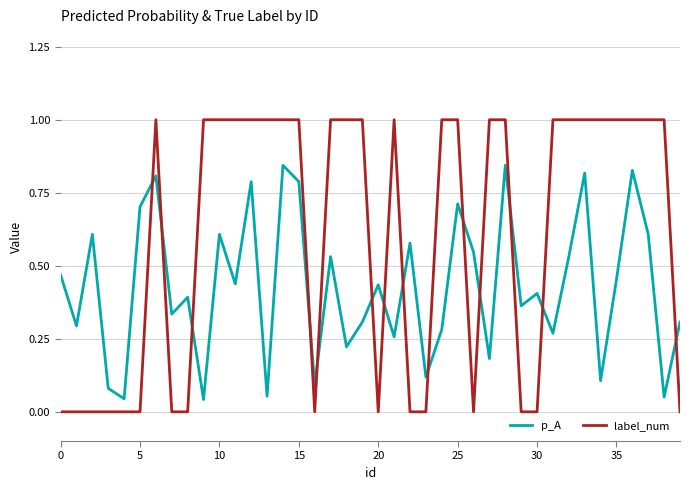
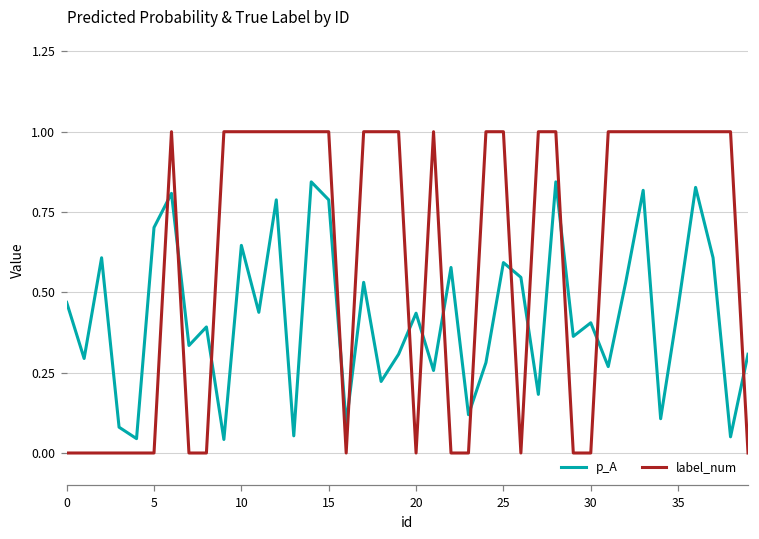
  {
    "p_A": {
      "0": 0.47,
      "5": 0.70,
-     "10": 0.61,
+     "10": 0.65,
      "15": 0.79,
      "20": 0.44,
-     "25": 0.71,
+     "25": 0.59,
      "30": 0.41,
      "35": 0.45
    },
    "label_num": {
      "0": 0.00,
      "5": 0.00,
      "10": 1.00,
      "15": 1.00,
      "20": 0.00,
      "25": 1.00,
      "30": 0.00,
      "35": 1.00
    }
  }
